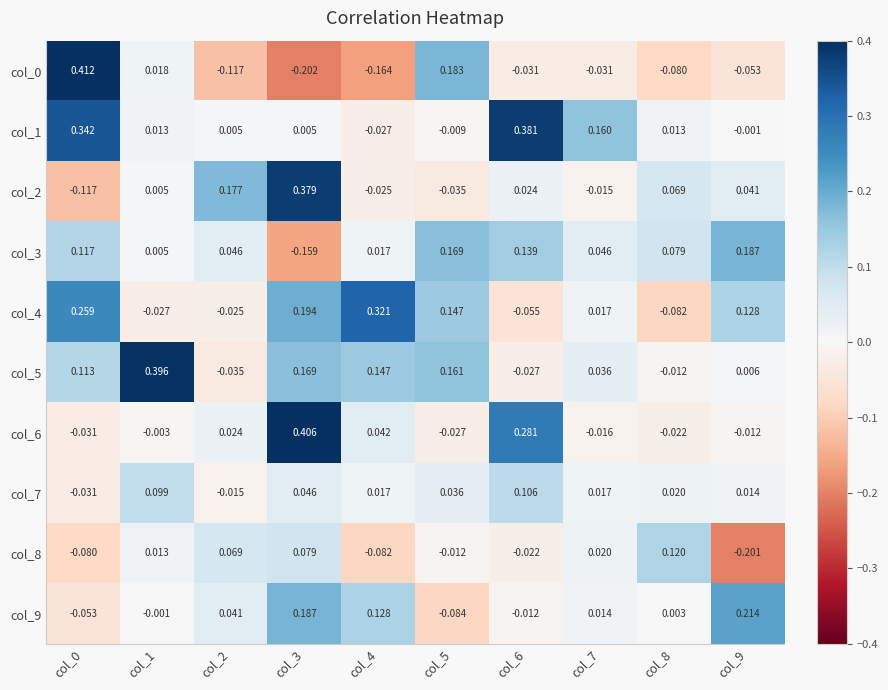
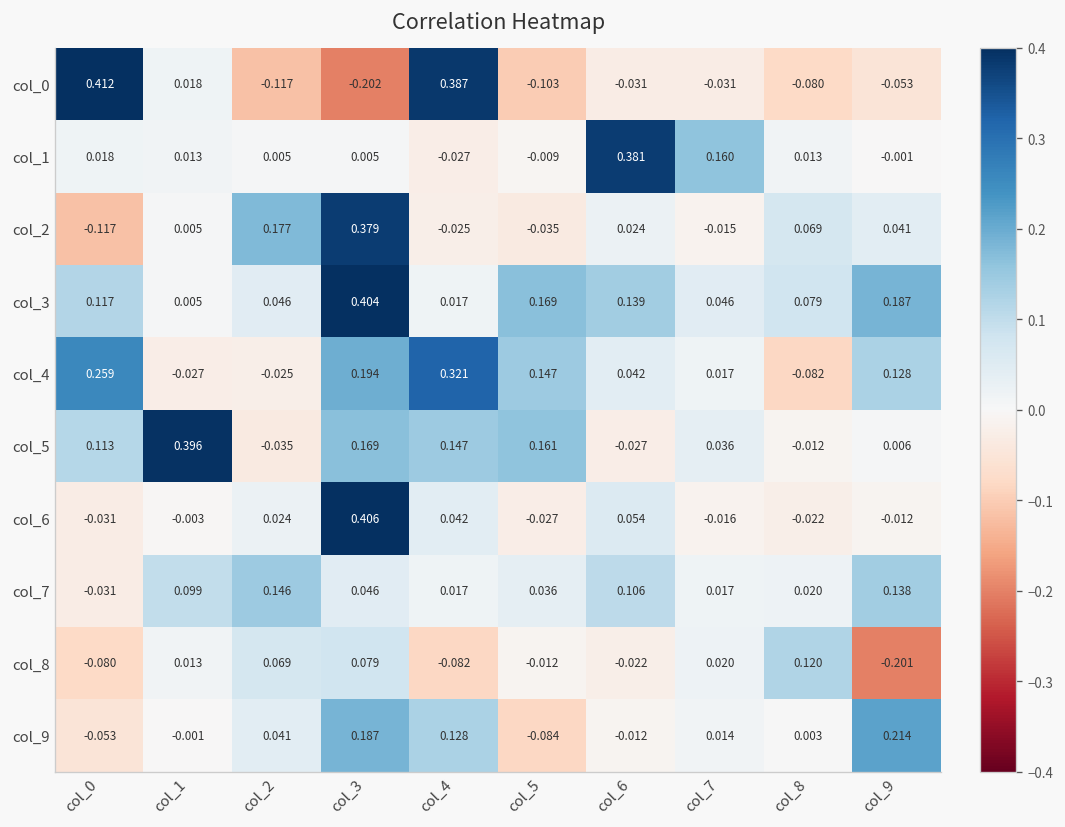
  {
    "col_0": {
      "col_0": 0.412,
      "col_1": 0.018,
      "col_2": -0.117,
      "col_3": -0.202,
-     "col_4": -0.164,
-     "col_5": 0.183,
+     "col_4": 0.387,
+     "col_5": -0.103,
      "col_6": -0.031,
      "col_7": -0.031,
      "col_8": -0.080,
      "col_9": -0.053
    },
    "col_1": {
-     "col_0": 0.342,
+     "col_0": 0.018,
      "col_1": 0.013,
      "col_2": 0.005,
      "col_3": 0.005,
      "col_4": -0.027,
      "col_5": -0.009,
      "col_6": 0.381,
      "col_7": 0.160,
      "col_8": 0.013,
      "col_9": -0.001
    },
    "col_2": {
      "col_0": -0.117,
      "col_1": 0.005,
      "col_2": 0.177,
      "col_3": 0.379,
      "col_4": -0.025,
      "col_5": -0.035,
      "col_6": 0.024,
      "col_7": -0.015,
      "col_8": 0.069,
      "col_9": 0.041
    },
    "col_3": {
      "col_0": 0.117,
      "col_1": 0.005,
      "col_2": 0.046,
-     "col_3": -0.159,
+     "col_3": 0.404,
      "col_4": 0.017,
      "col_5": 0.169,
      "col_6": 0.139,
      "col_7": 0.046,
      "col_8": 0.079,
      "col_9": 0.187
    },
    "col_4": {
      "col_0": 0.259,
      "col_1": -0.027,
      "col_2": -0.025,
      "col_3": 0.194,
      "col_4": 0.321,
      "col_5": 0.147,
-     "col_6": -0.055,
+     "col_6": 0.042,
      "col_7": 0.017,
      "col_8": -0.082,
      "col_9": 0.128
    },
    "col_5": {
      "col_0": 0.113,
      "col_1": 0.396,
      "col_2": -0.035,
      "col_3": 0.169,
      "col_4": 0.147,
      "col_5": 0.161,
      "col_6": -0.027,
      "col_7": 0.036,
      "col_8": -0.012,
      "col_9": 0.006
    },
    "col_6": {
      "col_0": -0.031,
      "col_1": -0.003,
      "col_2": 0.024,
      "col_3": 0.406,
      "col_4": 0.042,
      "col_5": -0.027,
-     "col_6": 0.281,
+     "col_6": 0.054,
      "col_7": -0.016,
      "col_8": -0.022,
      "col_9": -0.012
    },
    "col_7": {
      "col_0": -0.031,
      "col_1": 0.099,
-     "col_2": -0.015,
+     "col_2": 0.146,
      "col_3": 0.046,
      "col_4": 0.017,
      "col_5": 0.036,
      "col_6": 0.106,
      "col_7": 0.017,
      "col_8": 0.020,
-     "col_9": 0.014
+     "col_9": 0.138
    },
    "col_8": {
      "col_0": -0.080,
      "col_1": 0.013,
      "col_2": 0.069,
      "col_3": 0.079,
      "col_4": -0.082,
      "col_5": -0.012,
      "col_6": -0.022,
      "col_7": 0.020,
      "col_8": 0.120,
      "col_9": -0.201
    },
    "col_9": {
      "col_0": -0.053,
      "col_1": -0.001,
      "col_2": 0.041,
      "col_3": 0.187,
      "col_4": 0.128,
      "col_5": -0.084,
      "col_6": -0.012,
      "col_7": 0.014,
      "col_8": 0.003,
      "col_9": 0.214
    }
  }
